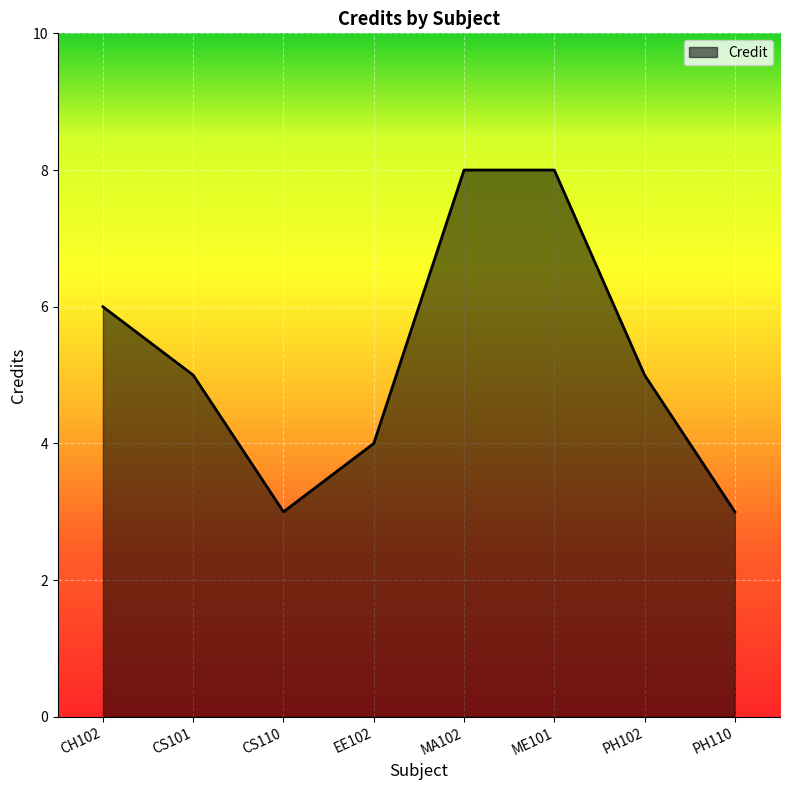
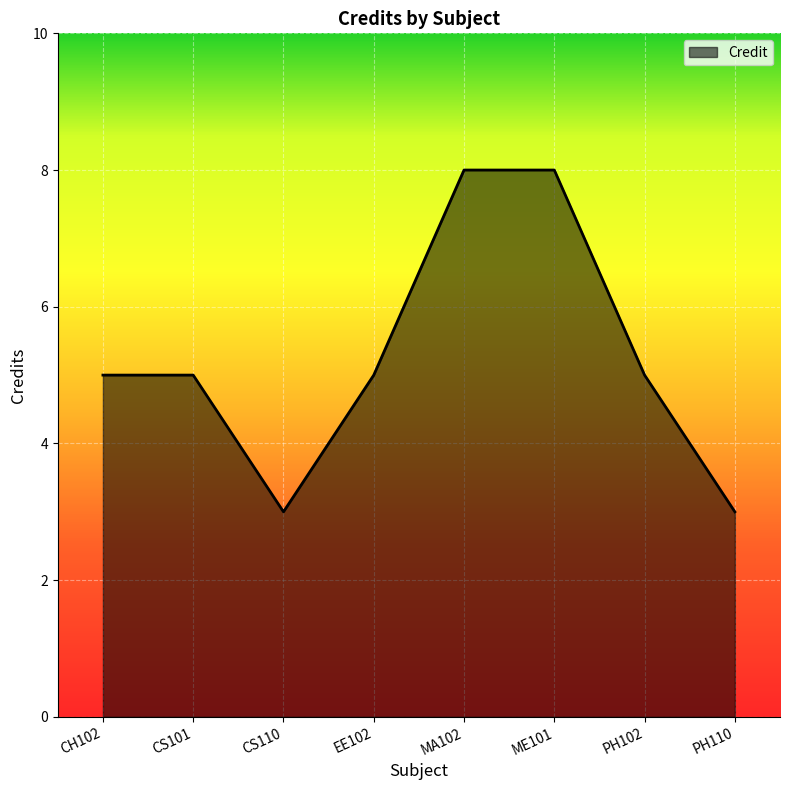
  {
-   "CH102": 6,
+   "CH102": 5,
    "CS101": 5,
    "CS110": 3,
-   "EE102": 4,
+   "EE102": 5,
    "MA102": 8,
    "ME101": 8,
    "PH102": 5,
    "PH110": 3
  }
